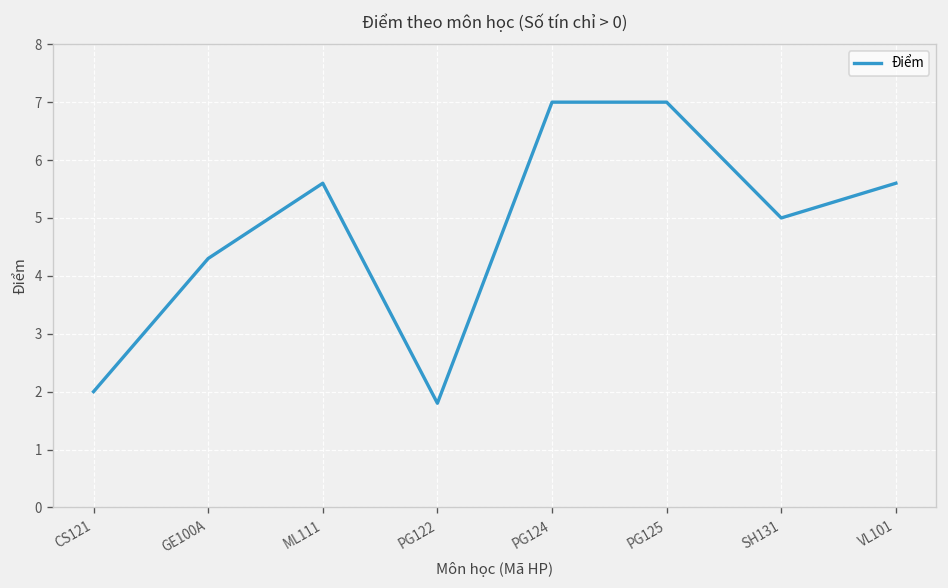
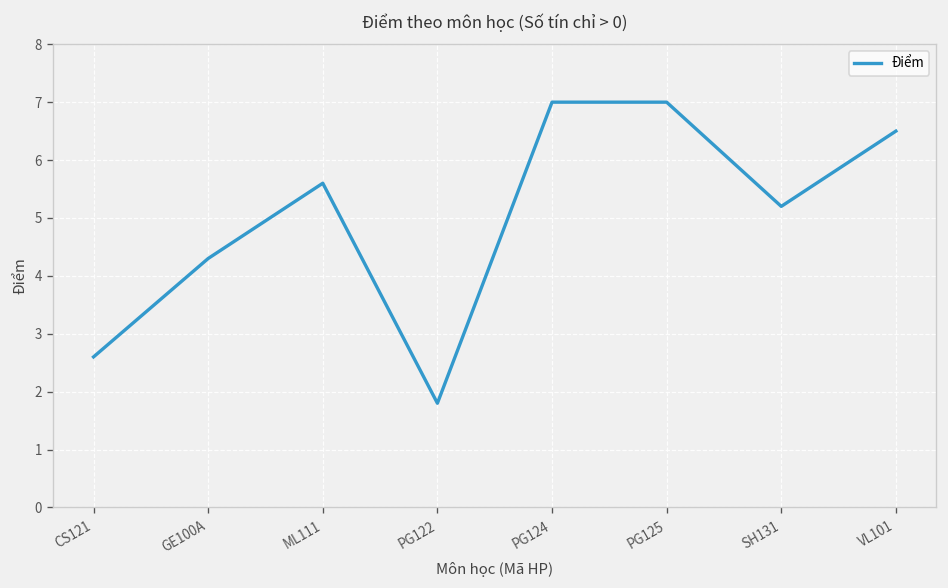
  {
-   "CS121": 2.0,
+   "CS121": 2.6,
    "GE100A": 4.3,
    "ML111": 5.6,
    "PG122": 1.8,
    "PG124": 7.0,
    "PG125": 7.0,
-   "SH131": 5.0,
-   "VL101": 5.6
+   "SH131": 5.2,
+   "VL101": 6.5
  }
